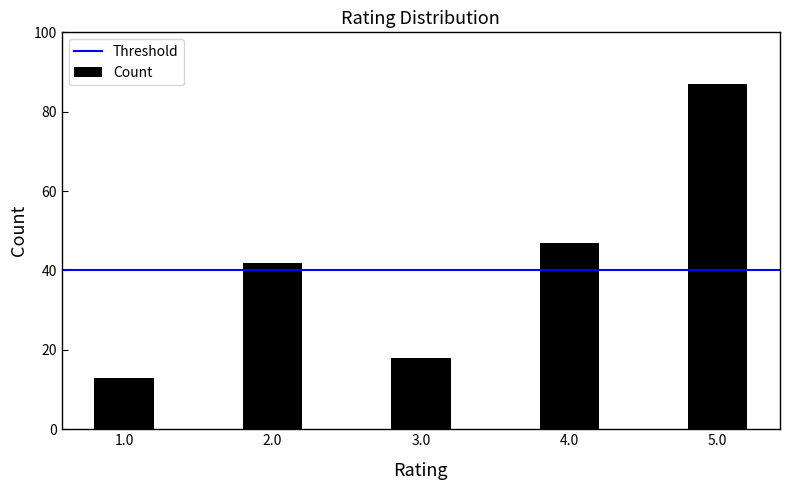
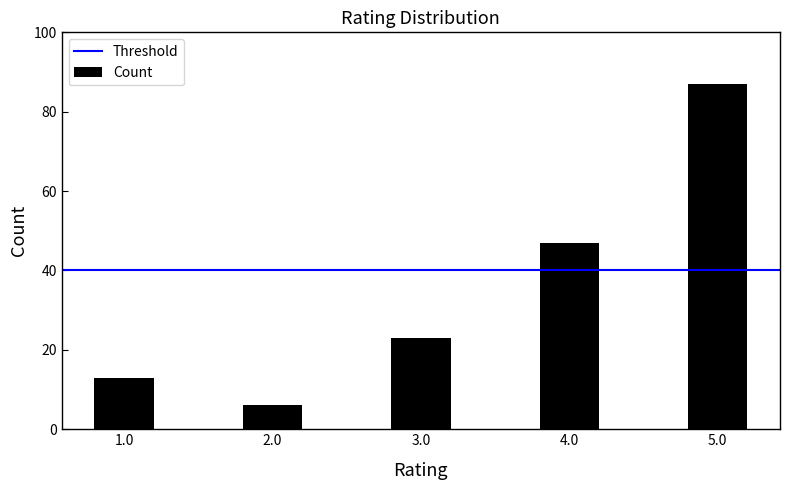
  {
    "1.0": 13,
-   "2.0": 42,
-   "3.0": 18,
+   "2.0": 6,
+   "3.0": 23,
    "4.0": 47,
    "5.0": 87
  }
